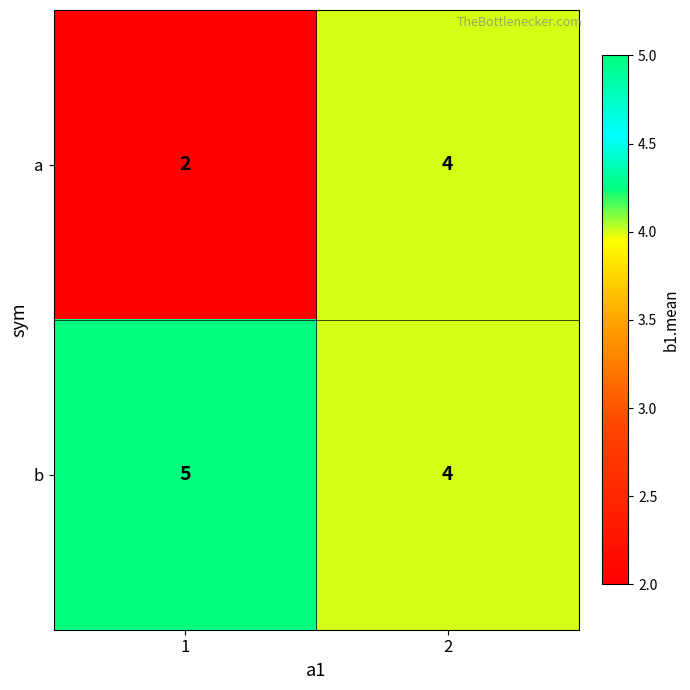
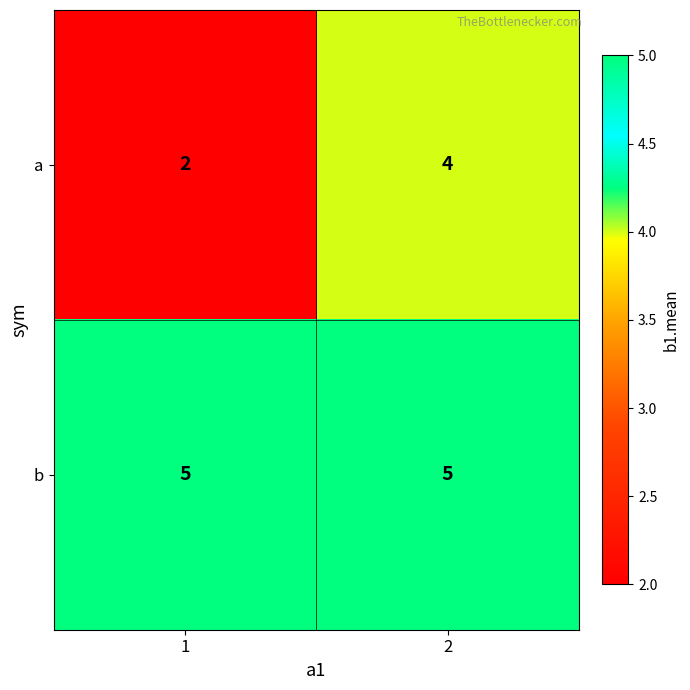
  {
    "a": {
      "1": 2,
      "2": 4
    },
    "b": {
      "1": 5,
-     "2": 4
+     "2": 5
    }
  }
